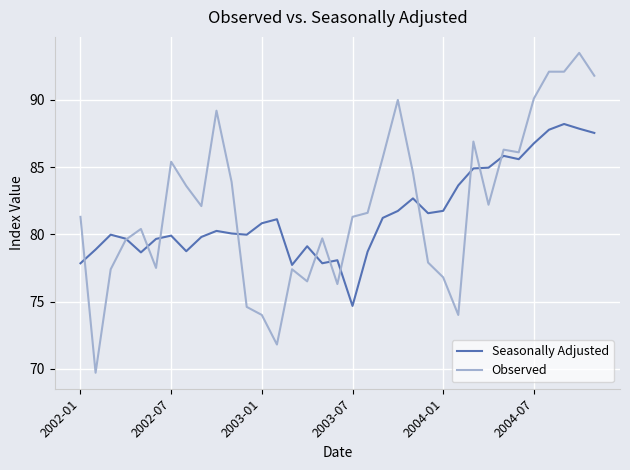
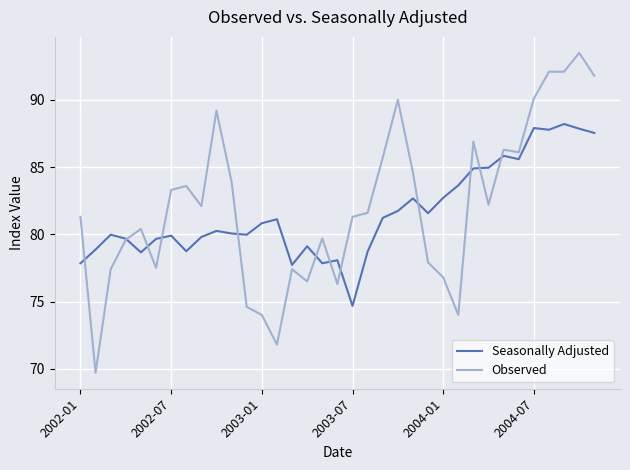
  {
    "Seasonally Adjusted": {
      "2002-01": 77.8,
      "2002-07": 79.9,
      "2003-01": 80.8,
      "2003-07": 74.7,
-     "2004-01": 81.7,
-     "2004-07": 86.8
+     "2004-01": 82.7,
+     "2004-07": 87.9
    },
    "Observed": {
      "2002-01": 81.3,
-     "2002-07": 85.4,
+     "2002-07": 83.3,
      "2003-01": 74.0,
      "2003-07": 81.3,
      "2004-01": 76.8,
      "2004-07": 90.1
    }
  }
